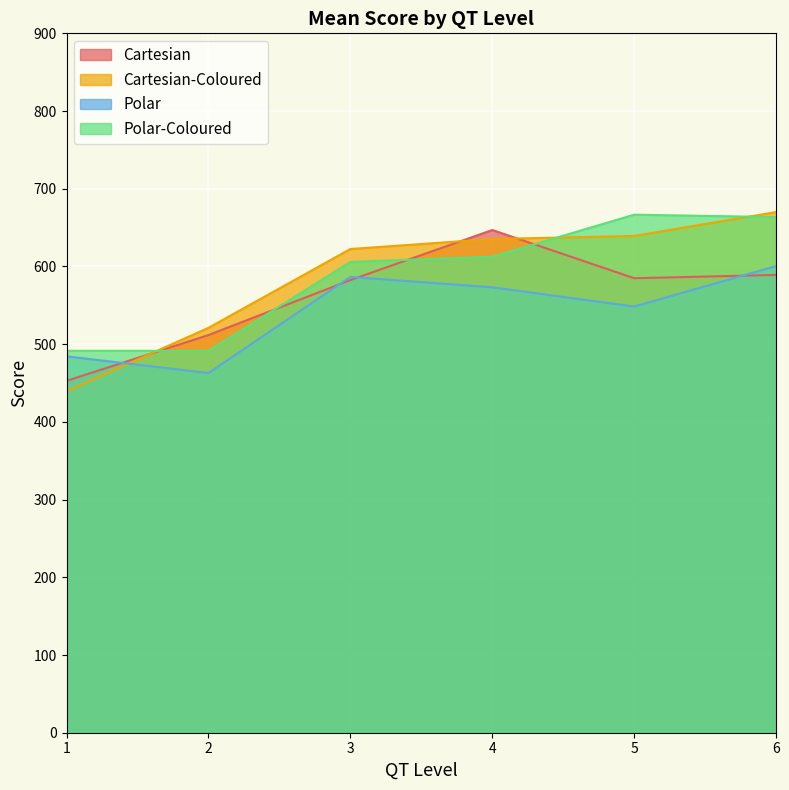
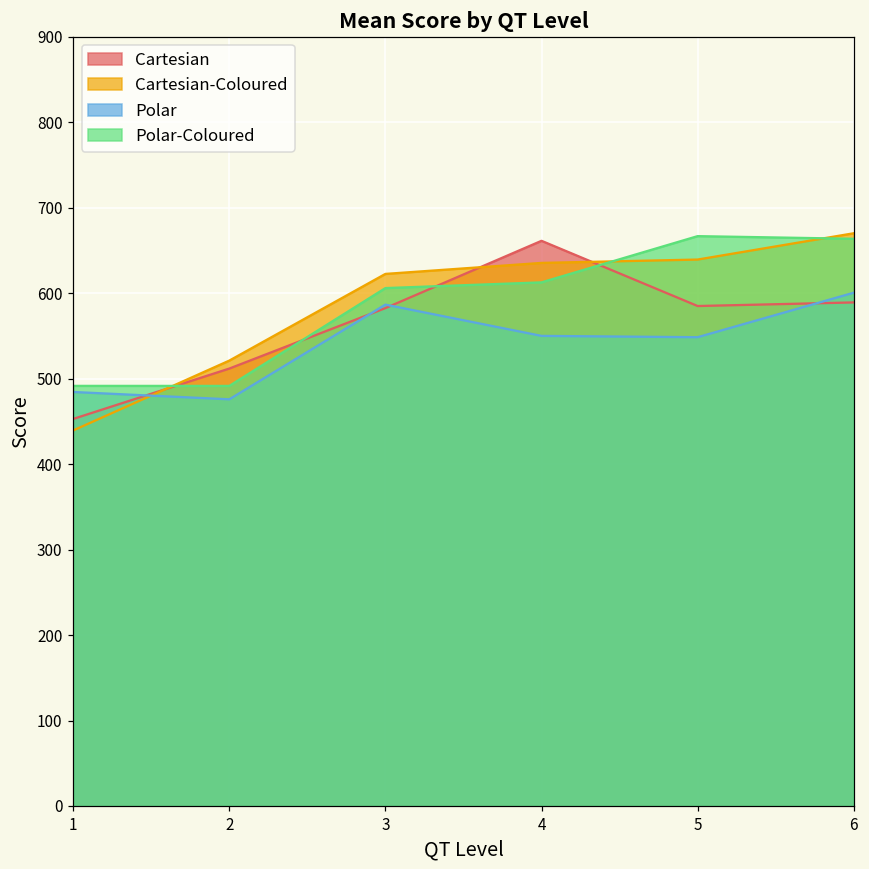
  {
    "Cartesian": {
      "1": 450,
      "2": 510,
      "3": 580,
-     "4": 650,
+     "4": 660,
      "5": 580,
      "6": 590
    },
    "Cartesian-Coloured": {
      "1": 440,
      "2": 520,
      "3": 620,
      "4": 640,
      "5": 640,
      "6": 670
    },
    "Polar": {
      "1": 480,
-     "2": 460,
+     "2": 480,
      "3": 590,
-     "4": 570,
+     "4": 550,
      "5": 550,
      "6": 600
    },
    "Polar-Coloured": {
      "1": 490,
      "2": 490,
      "3": 610,
      "4": 610,
      "5": 670,
      "6": 660
    }
  }
